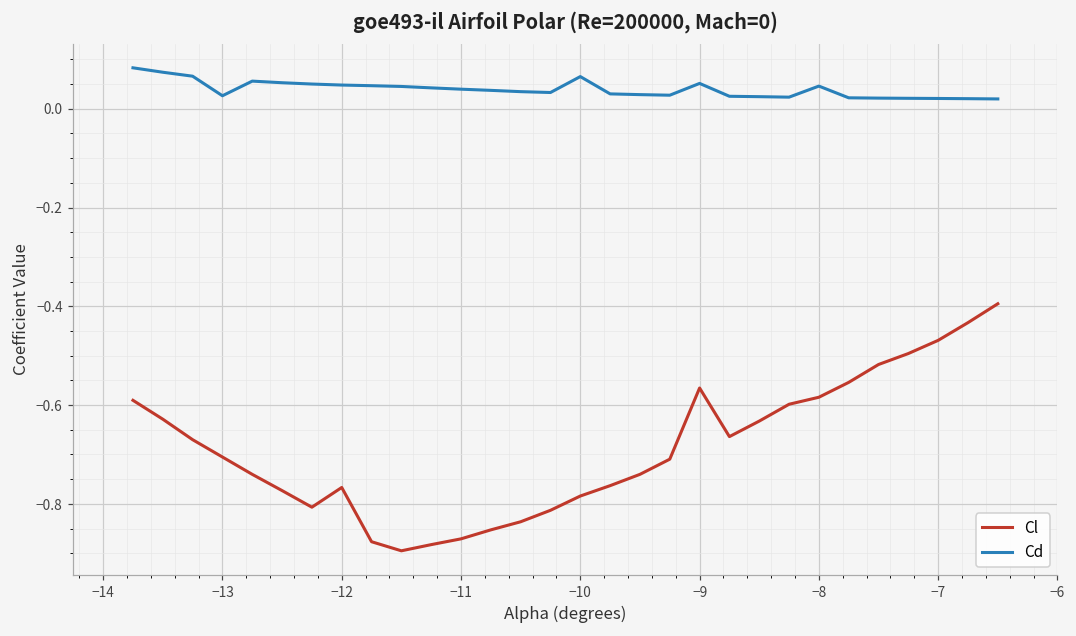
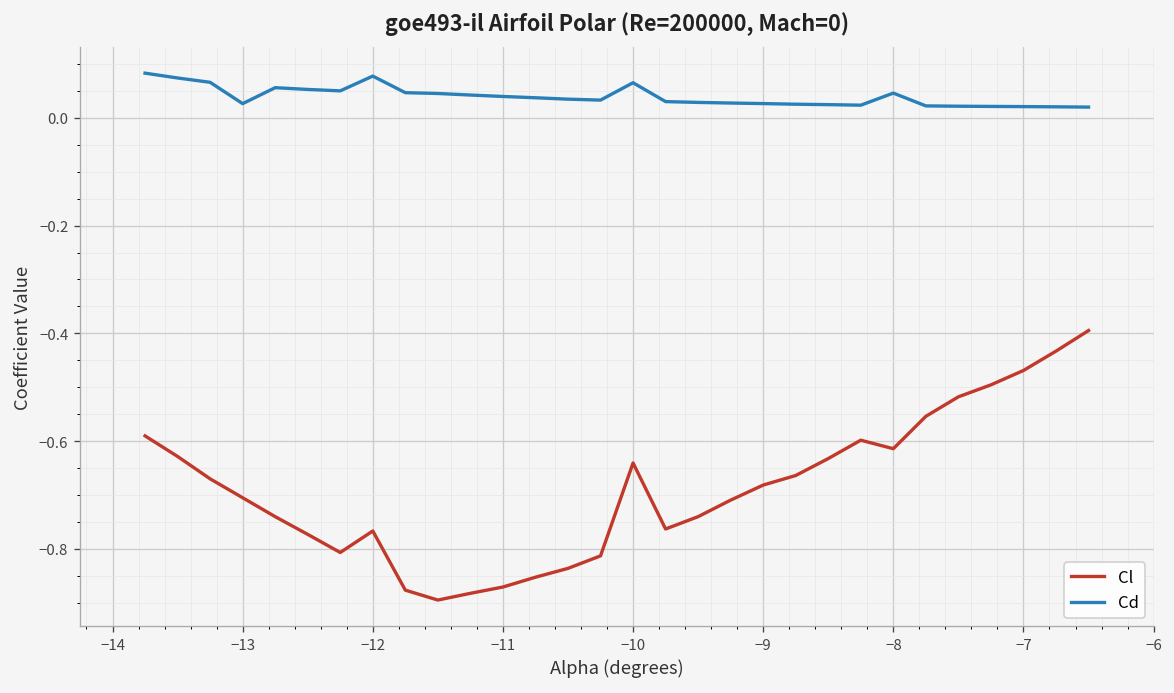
  {
    "Cl": {
      "−13": -0.71,
      "−12": -0.77,
      "−11": -0.87,
-     "−10": -0.78,
-     "−9": -0.57,
-     "−8": -0.58,
+     "−10": -0.64,
+     "−9": -0.68,
+     "−8": -0.61,
      "−7": -0.47
    },
    "Cd": {
      "−13": 0.03,
-     "−12": 0.05,
+     "−12": 0.08,
      "−11": 0.04,
      "−10": 0.07,
-     "−9": 0.05,
+     "−9": 0.03,
      "−8": 0.05,
      "−7": 0.02
    }
  }
